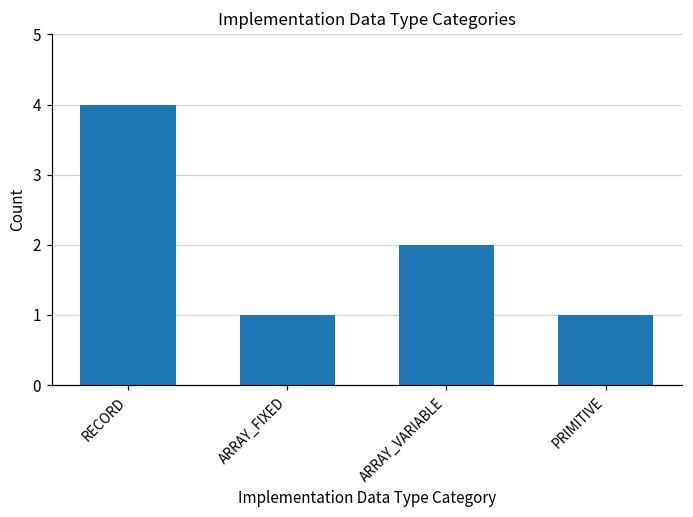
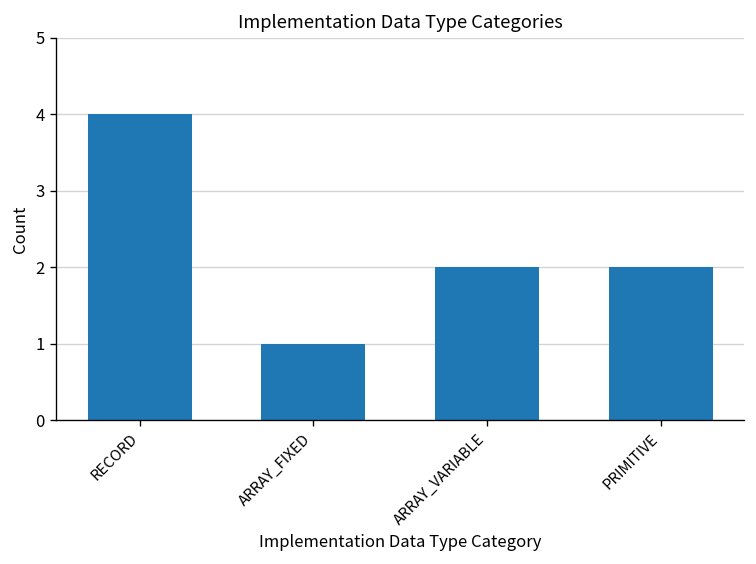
  {
    "RECORD": 4,
    "ARRAY_FIXED": 1,
    "ARRAY_VARIABLE": 2,
-   "PRIMITIVE": 1
+   "PRIMITIVE": 2
  }
